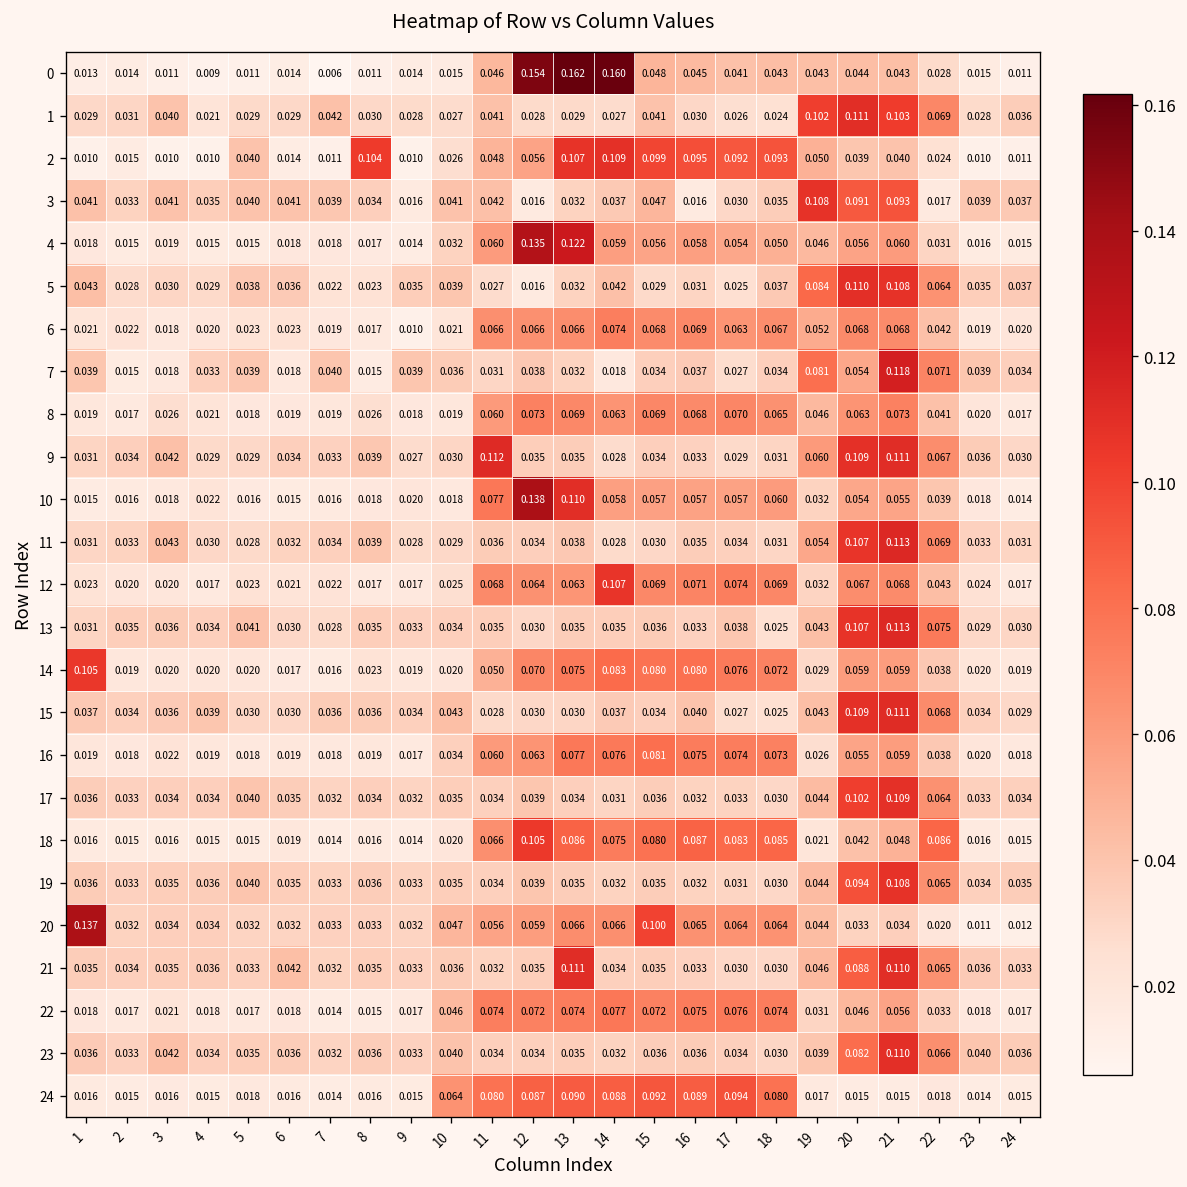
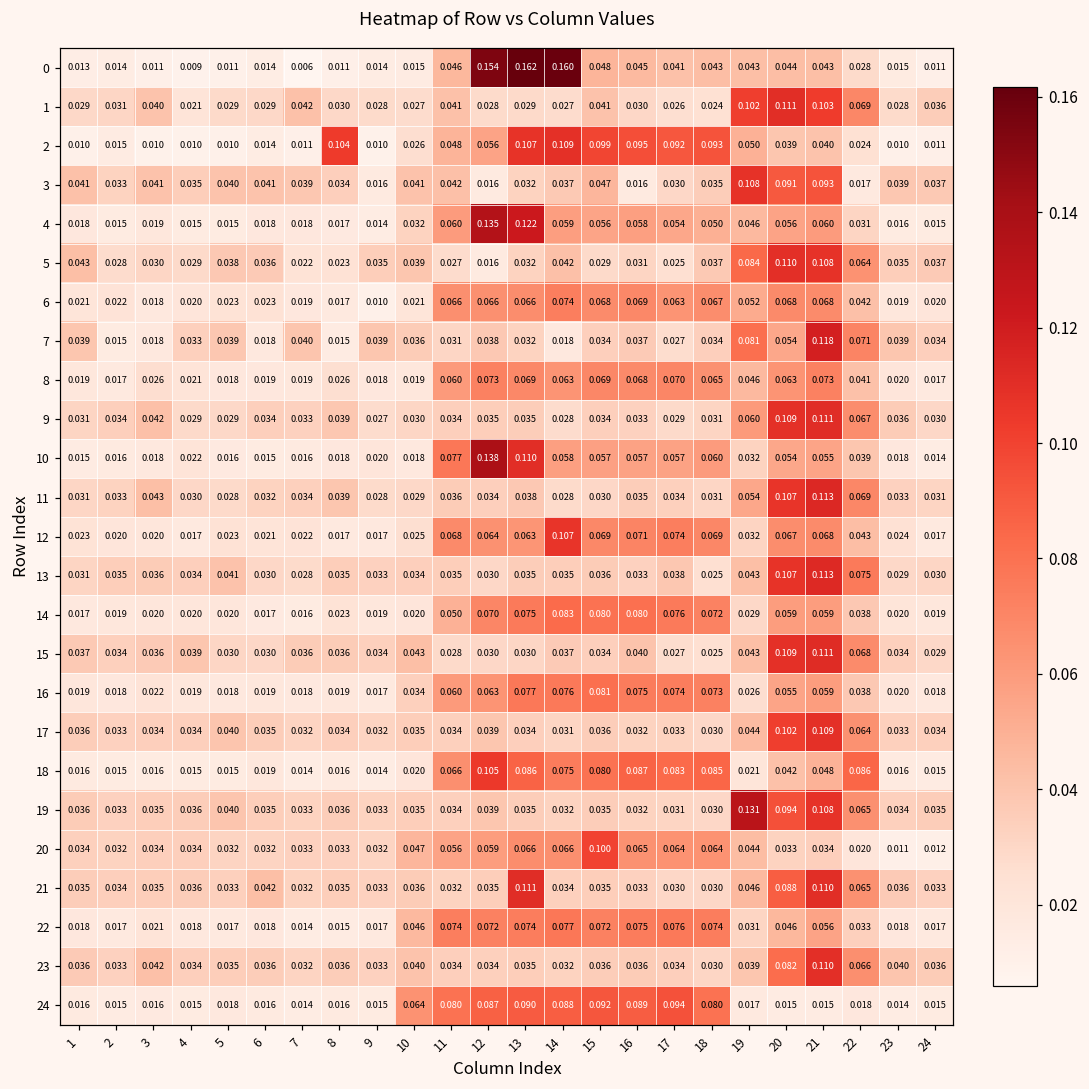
  {
    "2": {
      "1": 0.010,
      "2": 0.015,
      "3": 0.010,
      "4": 0.010,
-     "5": 0.040,
+     "5": 0.010,
      "6": 0.014,
      "7": 0.011,
      "8": 0.104,
      "9": 0.010,
      "10": 0.026,
      "11": 0.048,
      "12": 0.056,
      "13": 0.107,
      "14": 0.109,
      "15": 0.099,
      "16": 0.095,
      "17": 0.092,
      "18": 0.093,
      "19": 0.050,
      "20": 0.039,
      "21": 0.040,
      "22": 0.024,
      "23": 0.010,
      "24": 0.011
    },
    "9": {
      "1": 0.031,
      "2": 0.034,
      "3": 0.042,
      "4": 0.029,
      "5": 0.029,
      "6": 0.034,
      "7": 0.033,
      "8": 0.039,
      "9": 0.027,
      "10": 0.030,
-     "11": 0.112,
+     "11": 0.034,
      "12": 0.035,
      "13": 0.035,
      "14": 0.028,
      "15": 0.034,
      "16": 0.033,
      "17": 0.029,
      "18": 0.031,
      "19": 0.060,
      "20": 0.109,
      "21": 0.111,
      "22": 0.067,
      "23": 0.036,
      "24": 0.030
    },
    "14": {
-     "1": 0.105,
+     "1": 0.017,
      "2": 0.019,
      "3": 0.020,
      "4": 0.020,
      "5": 0.020,
      "6": 0.017,
      "7": 0.016,
      "8": 0.023,
      "9": 0.019,
      "10": 0.020,
      "11": 0.050,
      "12": 0.070,
      "13": 0.075,
      "14": 0.083,
      "15": 0.080,
      "16": 0.080,
      "17": 0.076,
      "18": 0.072,
      "19": 0.029,
      "20": 0.059,
      "21": 0.059,
      "22": 0.038,
      "23": 0.020,
      "24": 0.019
    },
    "19": {
      "1": 0.036,
      "2": 0.033,
      "3": 0.035,
      "4": 0.036,
      "5": 0.040,
      "6": 0.035,
      "7": 0.033,
      "8": 0.036,
      "9": 0.033,
      "10": 0.035,
      "11": 0.034,
      "12": 0.039,
      "13": 0.035,
      "14": 0.032,
      "15": 0.035,
      "16": 0.032,
      "17": 0.031,
      "18": 0.030,
-     "19": 0.044,
+     "19": 0.131,
      "20": 0.094,
      "21": 0.108,
      "22": 0.065,
      "23": 0.034,
      "24": 0.035
    },
    "20": {
-     "1": 0.137,
+     "1": 0.034,
      "2": 0.032,
      "3": 0.034,
      "4": 0.034,
      "5": 0.032,
      "6": 0.032,
      "7": 0.033,
      "8": 0.033,
      "9": 0.032,
      "10": 0.047,
      "11": 0.056,
      "12": 0.059,
      "13": 0.066,
      "14": 0.066,
      "15": 0.100,
      "16": 0.065,
      "17": 0.064,
      "18": 0.064,
      "19": 0.044,
      "20": 0.033,
      "21": 0.034,
      "22": 0.020,
      "23": 0.011,
      "24": 0.012
    }
  }
